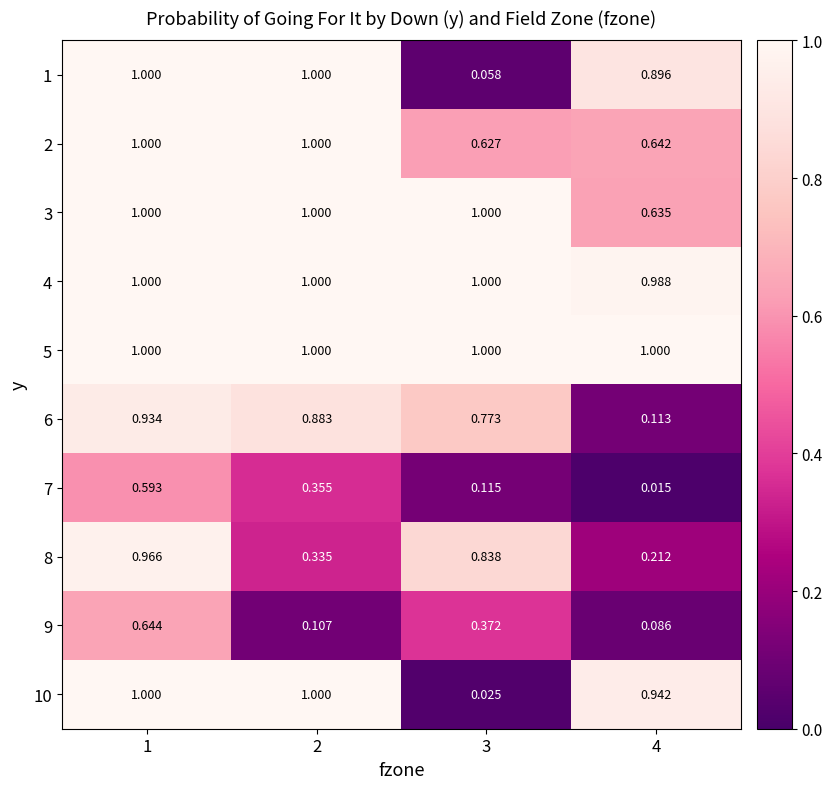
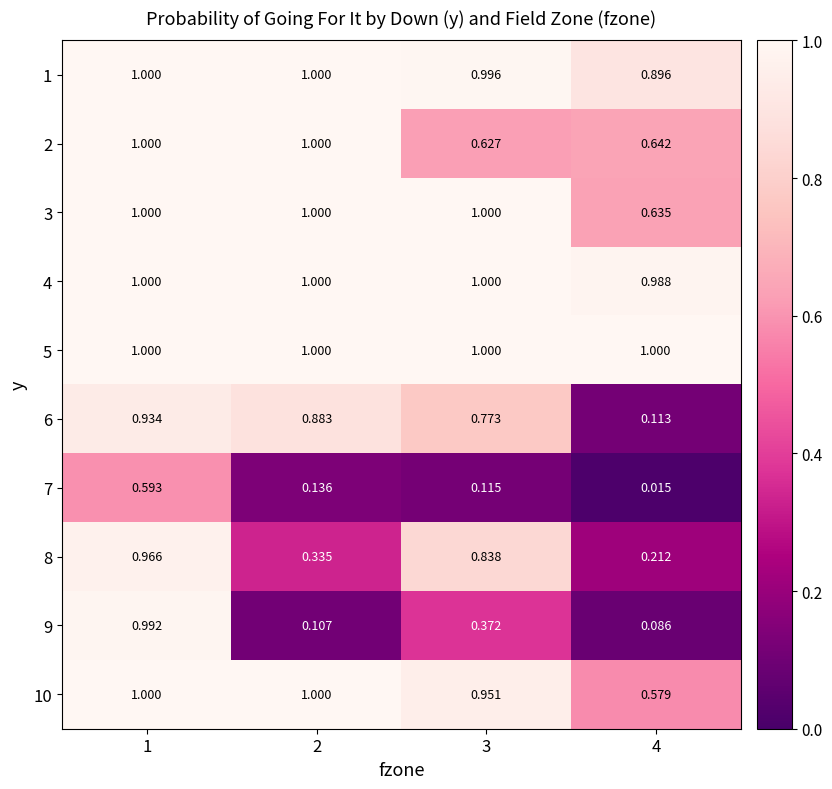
  {
    "1": {
      "1": 1.000,
      "2": 1.000,
-     "3": 0.058,
+     "3": 0.996,
      "4": 0.896
    },
    "2": {
      "1": 1.000,
      "2": 1.000,
      "3": 0.627,
      "4": 0.642
    },
    "3": {
      "1": 1.000,
      "2": 1.000,
      "3": 1.000,
      "4": 0.635
    },
    "4": {
      "1": 1.000,
      "2": 1.000,
      "3": 1.000,
      "4": 0.988
    },
    "5": {
      "1": 1.000,
      "2": 1.000,
      "3": 1.000,
      "4": 1.000
    },
    "6": {
      "1": 0.934,
      "2": 0.883,
      "3": 0.773,
      "4": 0.113
    },
    "7": {
      "1": 0.593,
-     "2": 0.355,
+     "2": 0.136,
      "3": 0.115,
      "4": 0.015
    },
    "8": {
      "1": 0.966,
      "2": 0.335,
      "3": 0.838,
      "4": 0.212
    },
    "9": {
-     "1": 0.644,
+     "1": 0.992,
      "2": 0.107,
      "3": 0.372,
      "4": 0.086
    },
    "10": {
      "1": 1.000,
      "2": 1.000,
-     "3": 0.025,
-     "4": 0.942
+     "3": 0.951,
+     "4": 0.579
    }
  }
